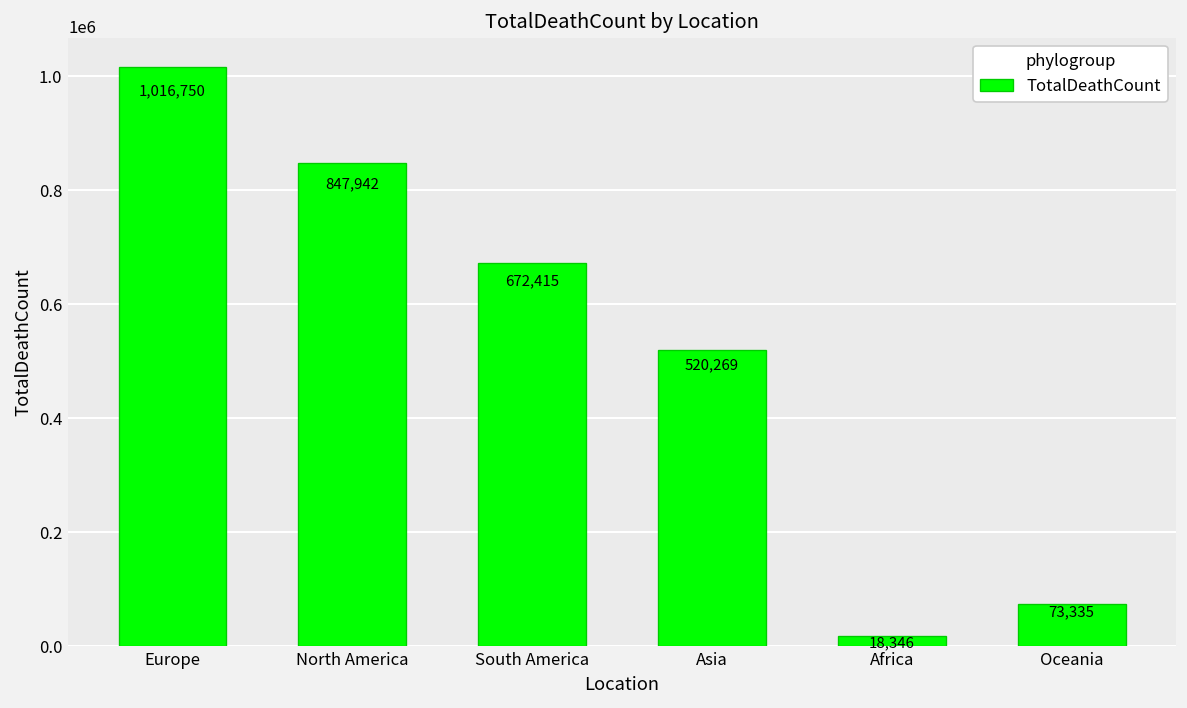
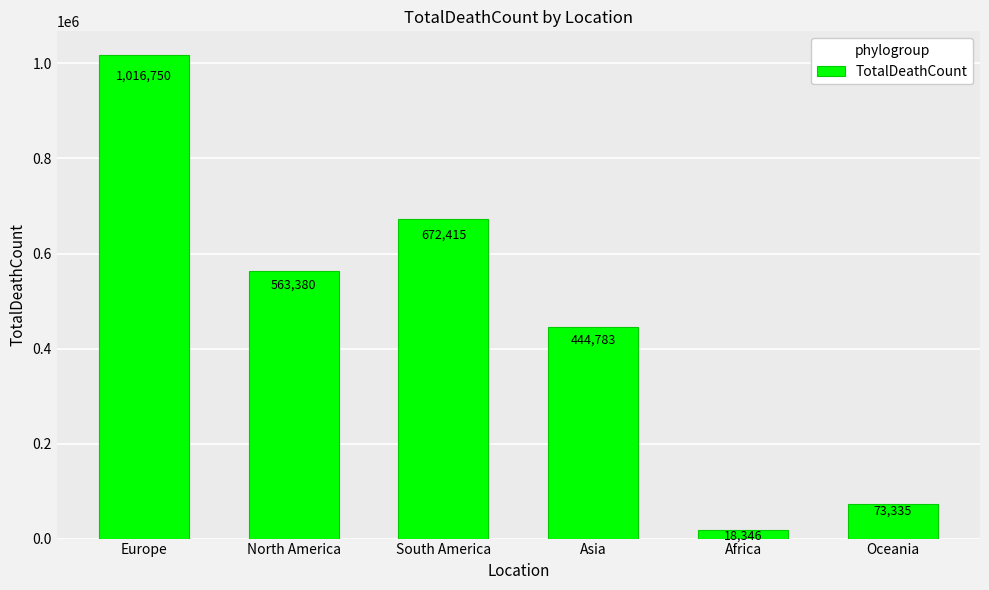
  {
    "Europe": "1,016,750",
-   "North America": "847,942",
+   "North America": "563,380",
    "South America": "672,415",
-   "Asia": "520,269",
+   "Asia": "444,783",
    "Africa": "18,346",
    "Oceania": "73,335"
  }
